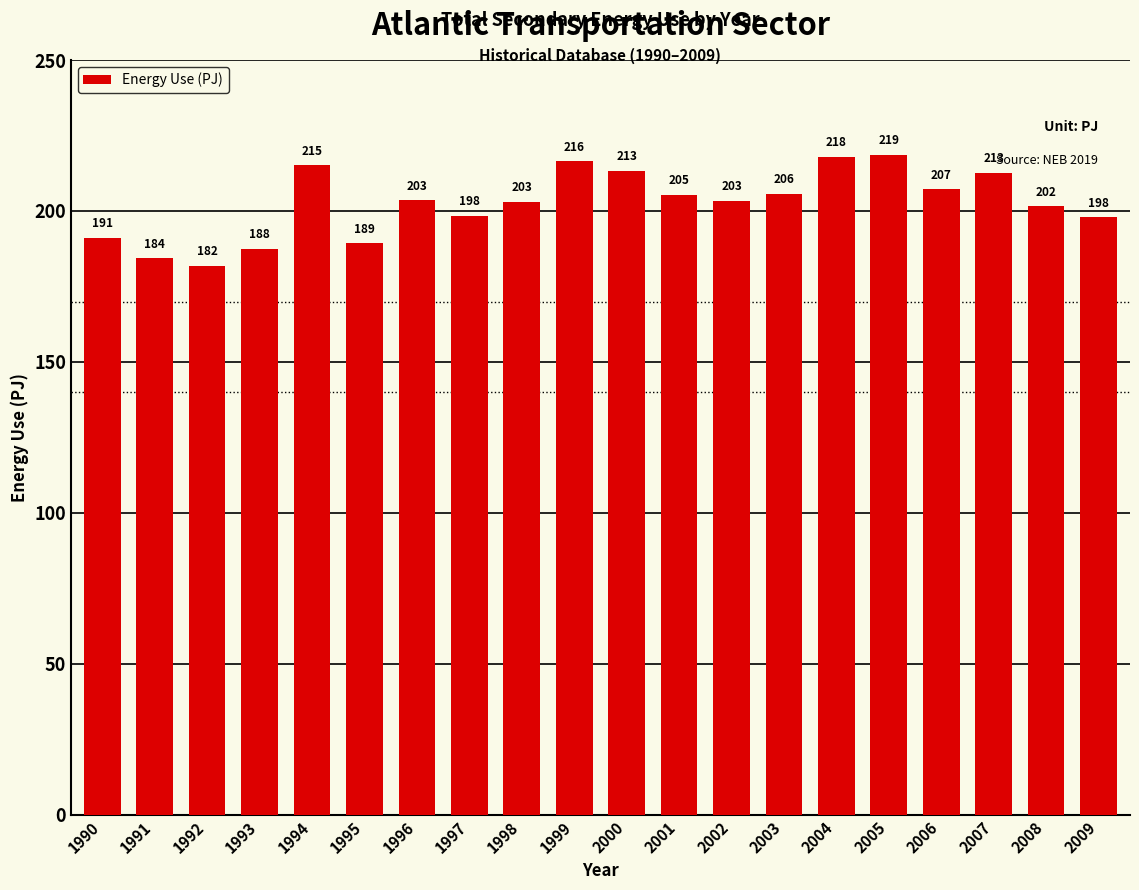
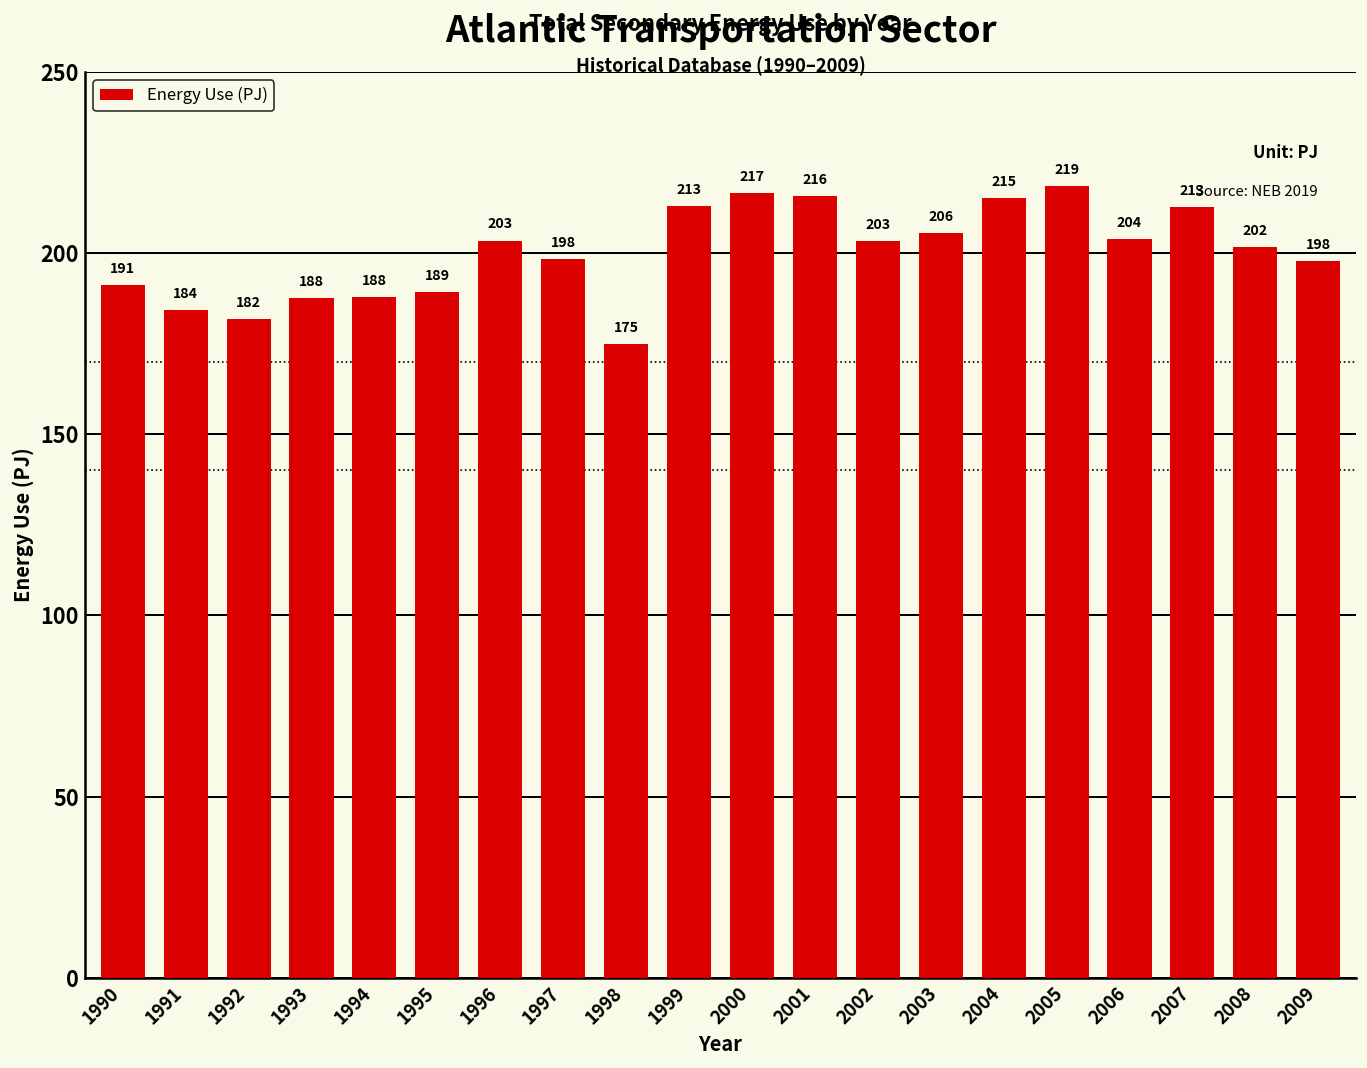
  {
    "1990": 191,
    "1991": 184,
    "1992": 182,
    "1993": 188,
-   "1994": 215,
+   "1994": 188,
    "1995": 189,
    "1996": 203,
    "1997": 198,
-   "1998": 203,
-   "1999": 216,
-   "2000": 213,
-   "2001": 205,
+   "1998": 175,
+   "1999": 213,
+   "2000": 217,
+   "2001": 216,
    "2002": 203,
    "2003": 206,
-   "2004": 218,
+   "2004": 215,
    "2005": 219,
-   "2006": 207,
+   "2006": 204,
    "2008": 202,
    "2009": 198
  }
